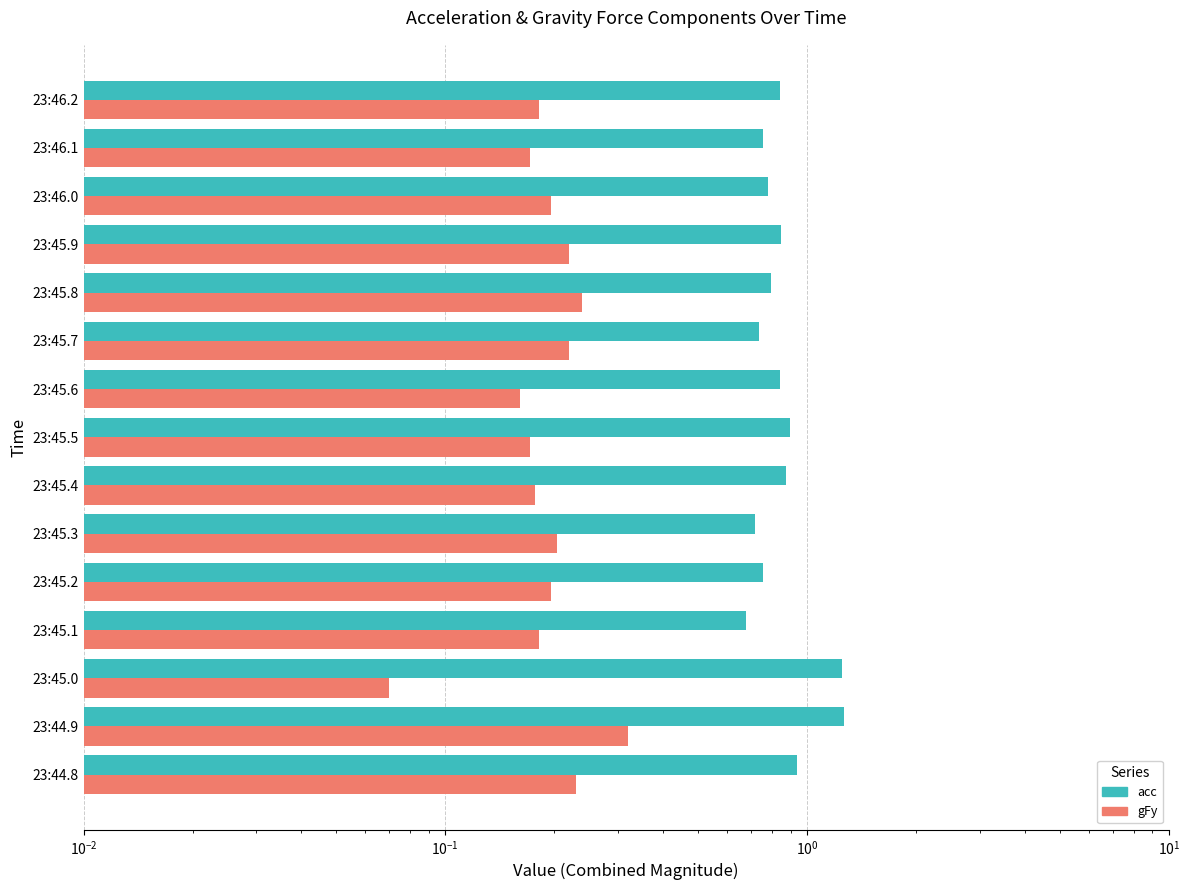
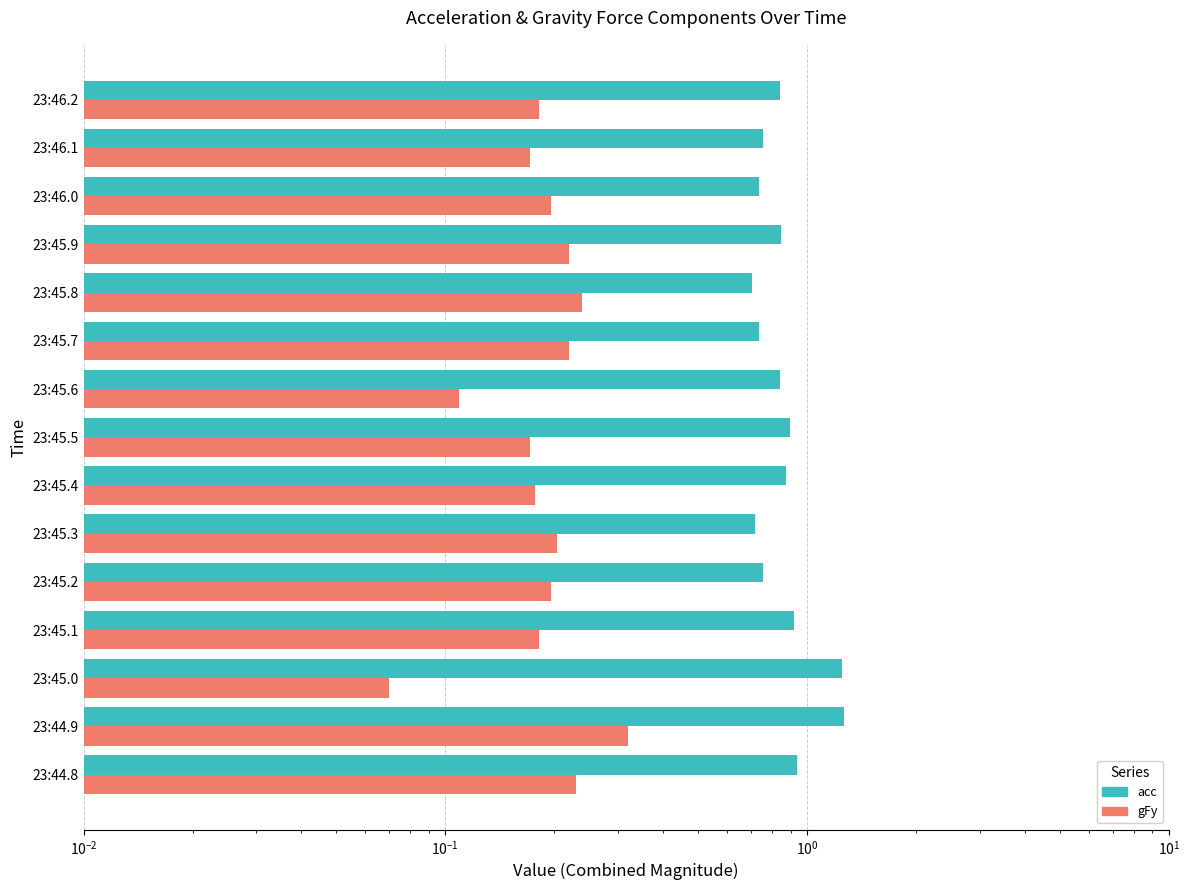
  {
    "acc": {
      "23:46.2": 0.84,
      "23:46.1": 0.76,
-     "23:46.0": 0.78,
+     "23:46.0": 0.74,
      "23:45.9": 0.85,
-     "23:45.8": 0.79,
+     "23:45.8": 0.70,
      "23:45.7": 0.74,
      "23:45.6": 0.84,
      "23:45.5": 0.90,
      "23:45.4": 0.88,
      "23:45.3": 0.72,
      "23:45.2": 0.76,
-     "23:45.1": 0.68,
+     "23:45.1": 0.92,
      "23:45.0": 1.25,
      "23:44.9": 1.27,
      "23:44.8": 0.94
    },
    "gFy": {
      "23:46.2": 0.18,
      "23:46.1": 0.17,
      "23:46.0": 0.20,
      "23:45.9": 0.22,
      "23:45.8": 0.24,
      "23:45.7": 0.22,
-     "23:45.6": 0.16,
+     "23:45.6": 0.109,
      "23:45.5": 0.17,
      "23:45.4": 0.18,
      "23:45.3": 0.20,
      "23:45.2": 0.20,
      "23:45.1": 0.18,
      "23:45.0": 0.070,
      "23:44.9": 0.32,
      "23:44.8": 0.23
    }
  }
